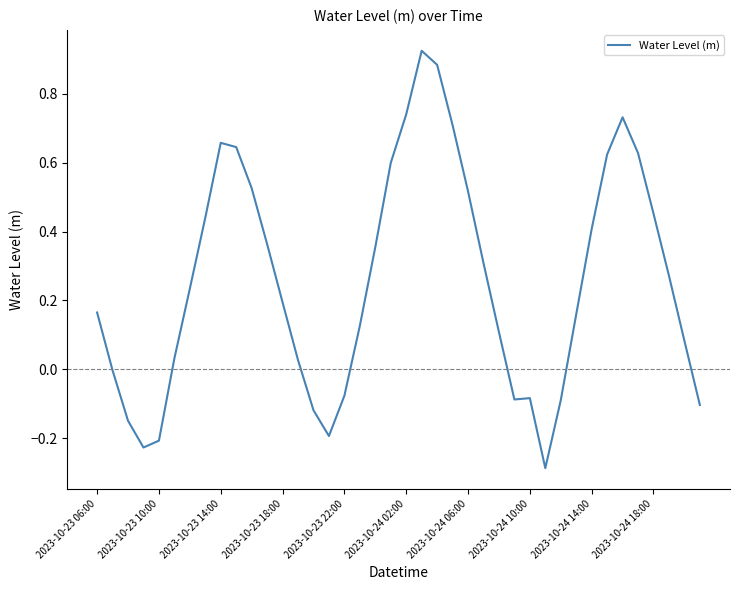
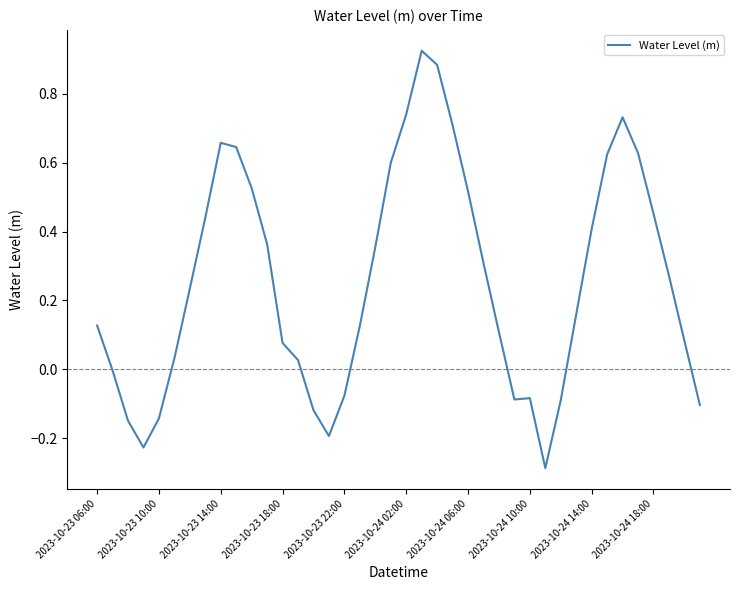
  {
-   "2023-10-23 06:00": 0.16,
-   "2023-10-23 10:00": -0.21,
+   "2023-10-23 06:00": 0.13,
+   "2023-10-23 10:00": -0.14,
    "2023-10-23 14:00": 0.66,
-   "2023-10-23 18:00": 0.19,
+   "2023-10-23 18:00": 0.08,
    "2023-10-23 22:00": -0.08,
    "2023-10-24 02:00": 0.74,
    "2023-10-24 06:00": 0.52,
    "2023-10-24 10:00": -0.08,
    "2023-10-24 14:00": 0.41,
    "2023-10-24 18:00": 0.45
  }
